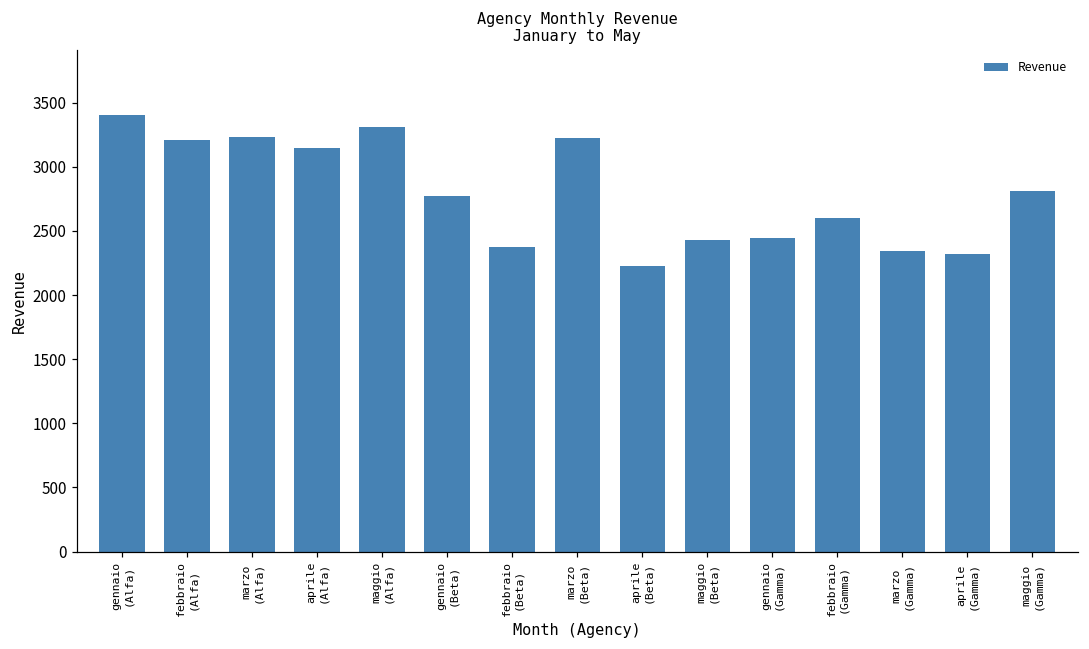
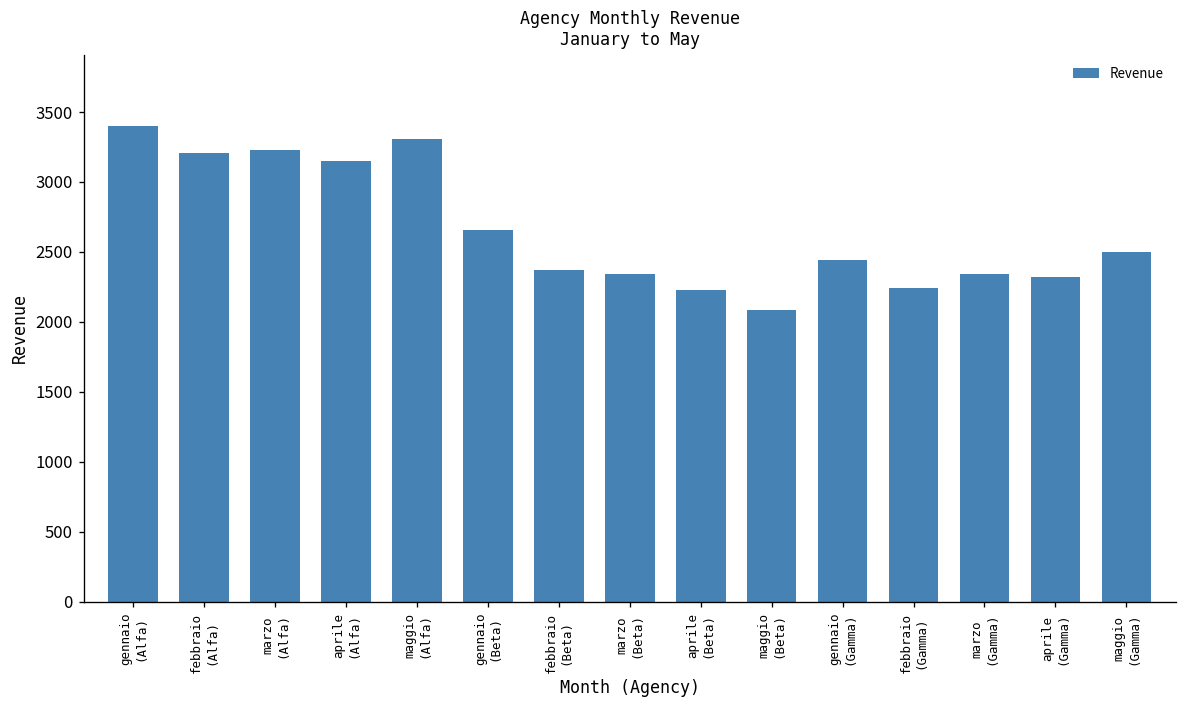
  {
    "gennaio (Alfa)": 3400,
    "febbraio (Alfa)": 3210,
    "marzo (Alfa)": 3230,
    "aprile (Alfa)": 3150,
    "maggio (Alfa)": 3310,
-   "gennaio (Beta)": 2770,
+   "gennaio (Beta)": 2660,
    "febbraio (Beta)": 2370,
-   "marzo (Beta)": 3220,
+   "marzo (Beta)": 2350,
    "aprile (Beta)": 2230,
-   "maggio (Beta)": 2430,
+   "maggio (Beta)": 2090,
    "gennaio (Gamma)": 2440,
-   "febbraio (Gamma)": 2600,
+   "febbraio (Gamma)": 2250,
    "marzo (Gamma)": 2350,
    "aprile (Gamma)": 2320,
-   "maggio (Gamma)": 2810
+   "maggio (Gamma)": 2500
  }
